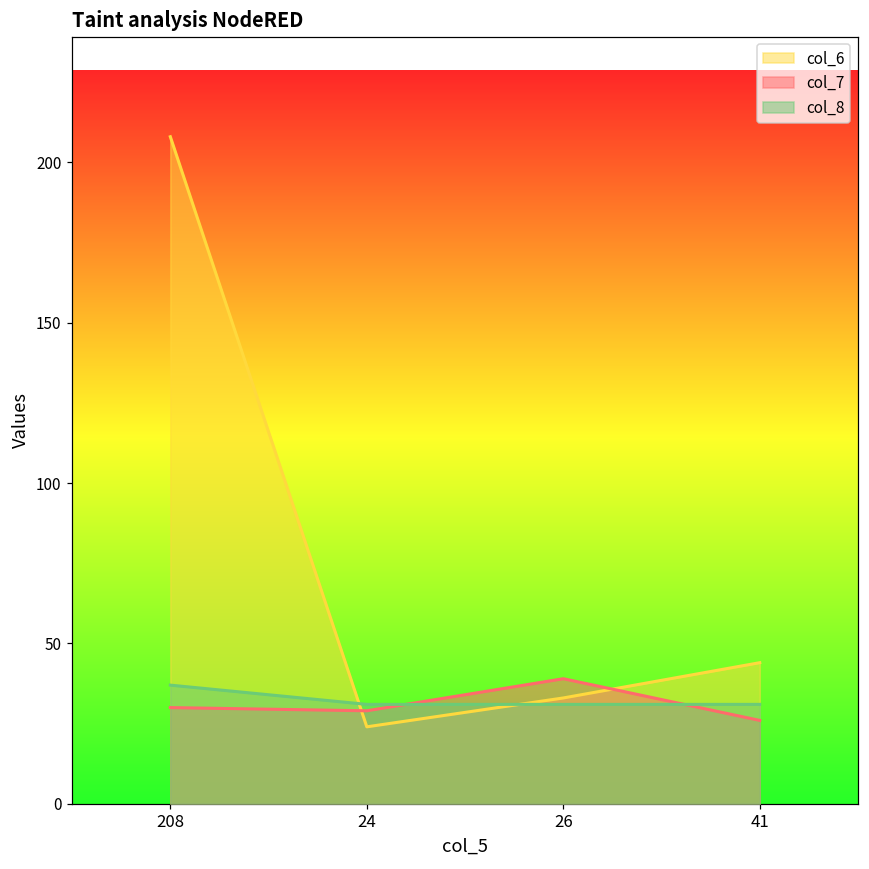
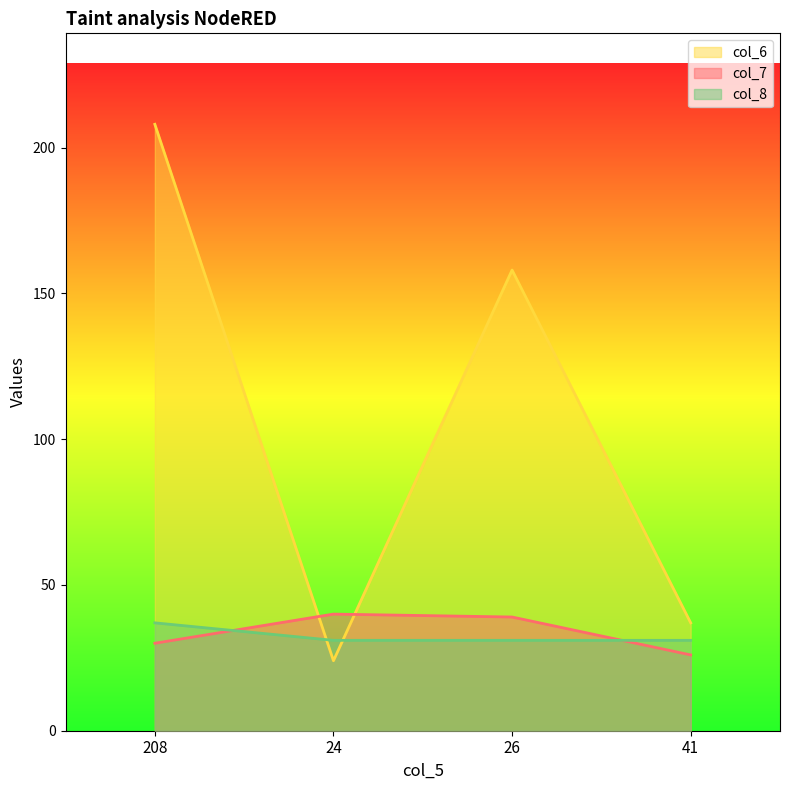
  {
    "col_6": {
      "208": 208,
      "24": 24,
-     "26": 33,
-     "41": 44
+     "26": 158,
+     "41": 37
    },
    "col_7": {
      "208": 30,
-     "24": 29,
+     "24": 40,
      "26": 39,
      "41": 26
    },
    "col_8": {
      "208": 37,
      "24": 31,
      "26": 31,
      "41": 31
    }
  }
